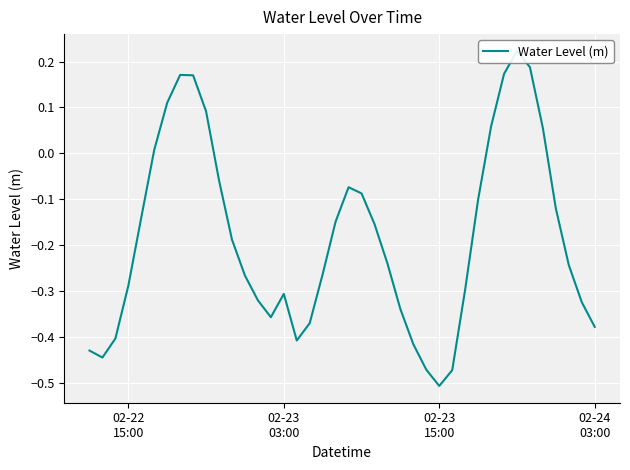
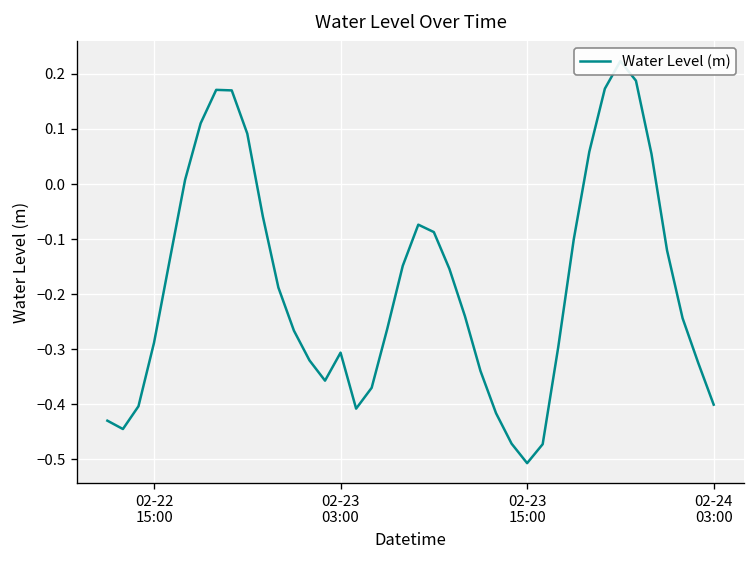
  {
    "02-22 15:00": -0.29,
    "02-23 03:00": -0.31,
    "02-23 15:00": -0.51,
-   "02-24 03:00": -0.38
+   "02-24 03:00": -0.40
  }
